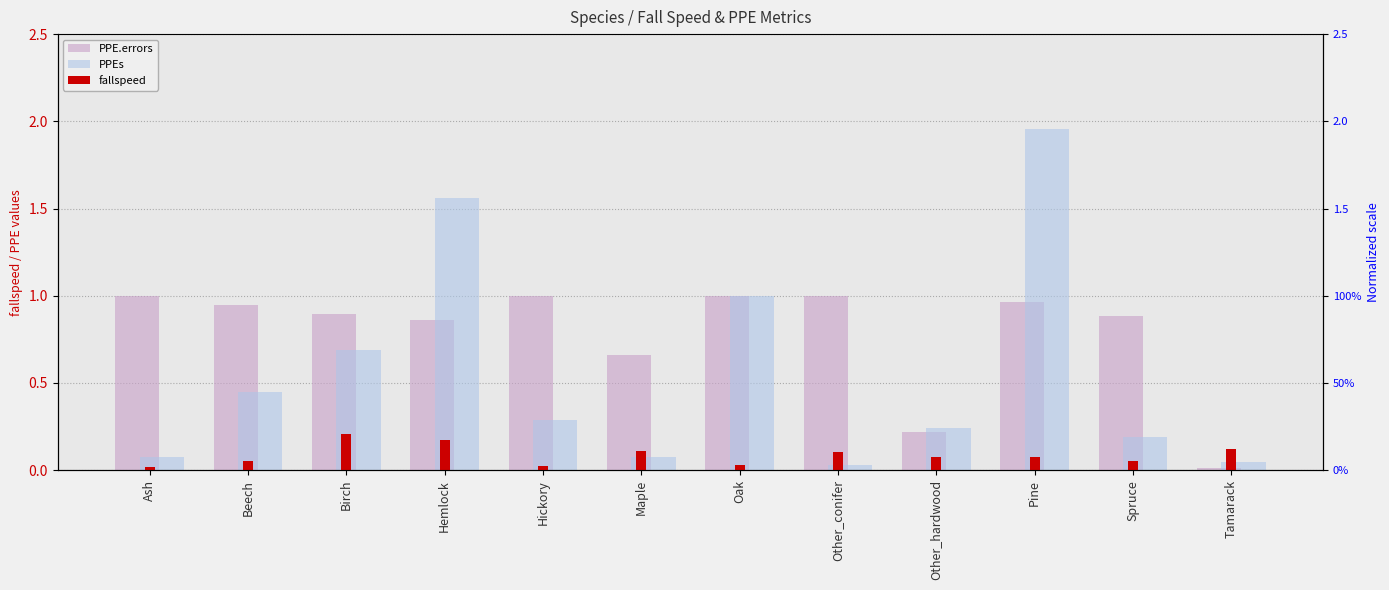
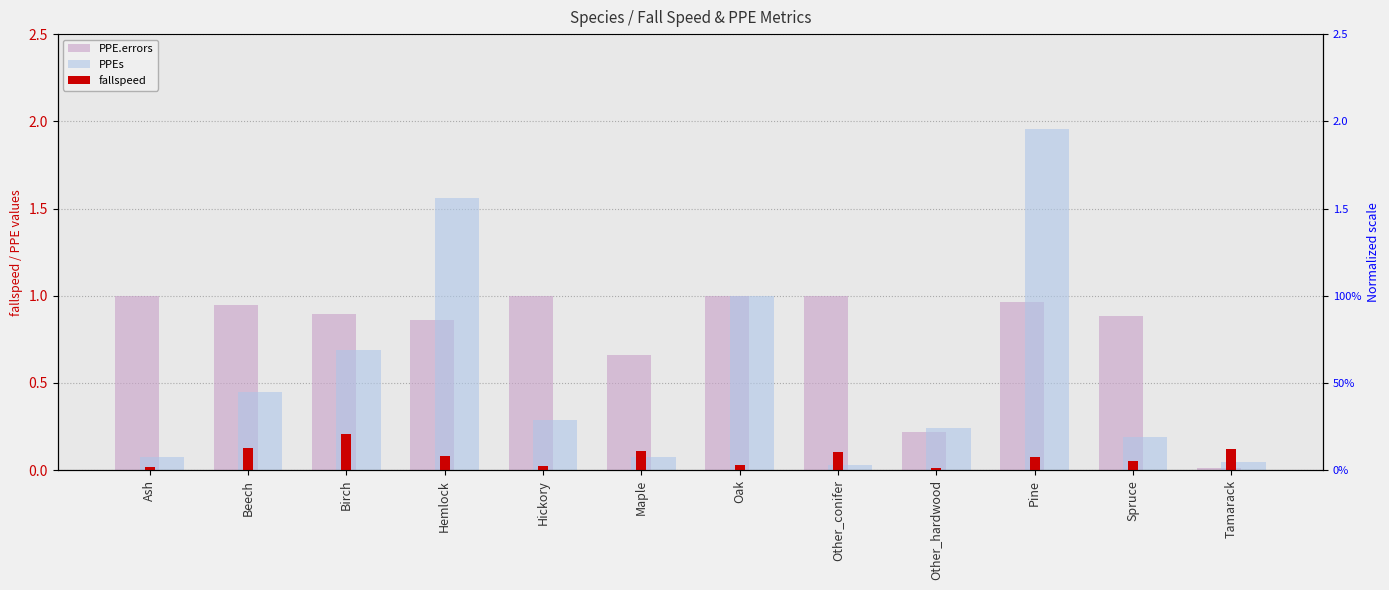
  {
    "fallspeed": {
-     "Beech": 0.06,
-     "Hemlock": 0.18,
-     "Other_hardwood": 0.07,
+     "Beech": 0.13,
+     "Hemlock": 0.08,
+     "Other_hardwood": 0.01,
      "Tamarack": 0.12
    }
  }
